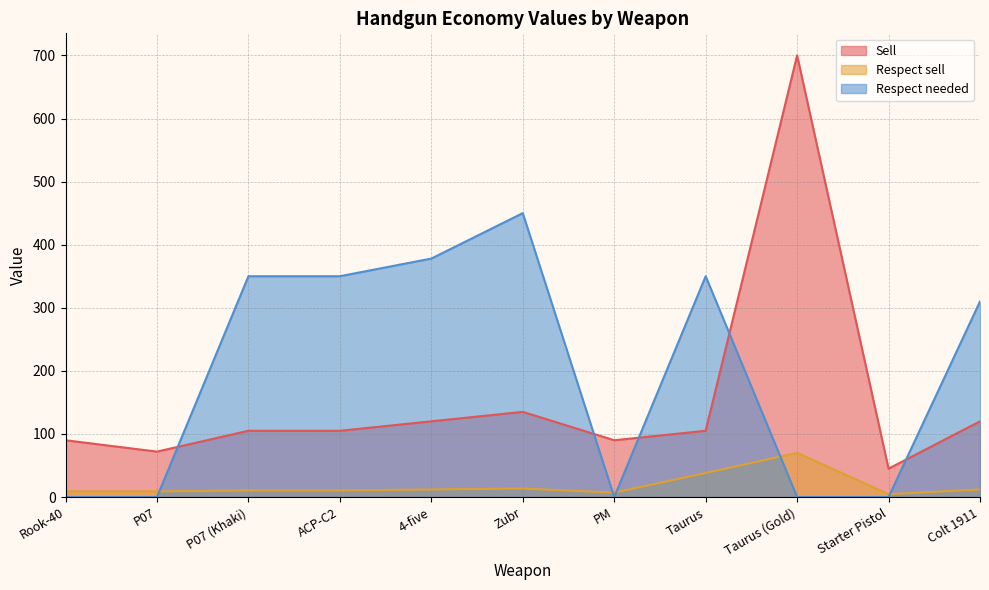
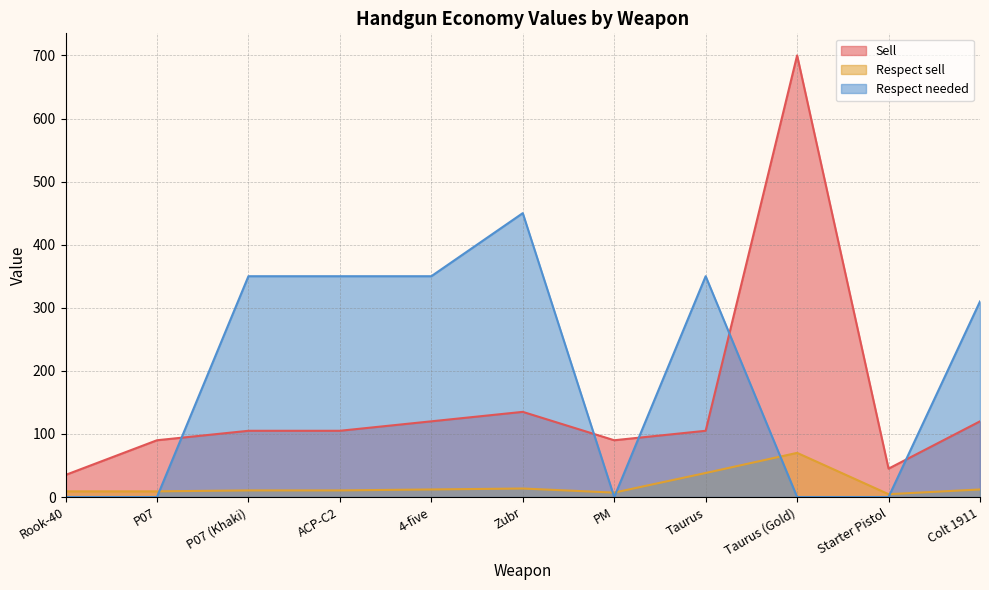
  {
    "Sell": {
-     "Rook-40": 90,
-     "P07": 70,
+     "Rook-40": 40,
+     "P07": 90,
      "P07 (Khaki)": 110,
      "ACP-C2": 110,
      "4-five": 120,
      "Zubr": 140,
      "PM": 90,
      "Taurus": 110,
      "Taurus (Gold)": 700,
      "Starter Pistol": 50,
      "Colt 1911": 120
    },
    "Respect sell": {
      "Rook-40": 10,
      "P07": 10,
      "P07 (Khaki)": 10,
      "ACP-C2": 10,
      "4-five": 10,
      "Zubr": 10,
      "PM": 10,
      "Taurus": 40,
      "Taurus (Gold)": 70,
      "Starter Pistol": 0,
      "Colt 1911": 10
    },
    "Respect needed": {
      "Rook-40": 0,
      "P07": 0,
      "P07 (Khaki)": 350,
      "ACP-C2": 350,
-     "4-five": 380,
+     "4-five": 350,
      "Zubr": 450,
      "PM": 0,
      "Taurus": 350,
      "Taurus (Gold)": 0,
      "Starter Pistol": 0,
      "Colt 1911": 310
    }
  }
